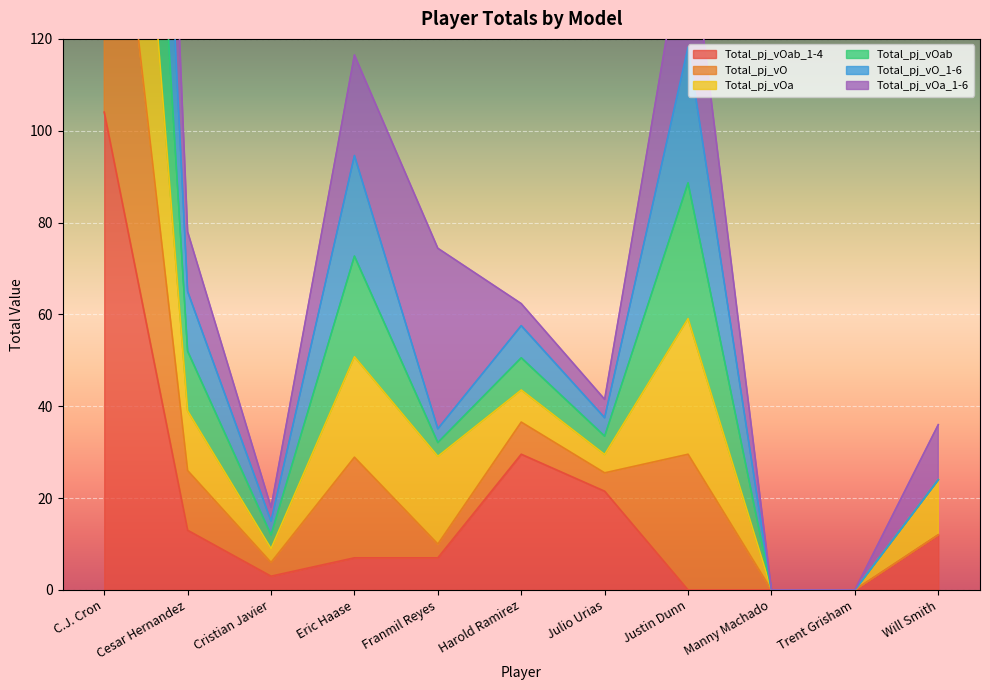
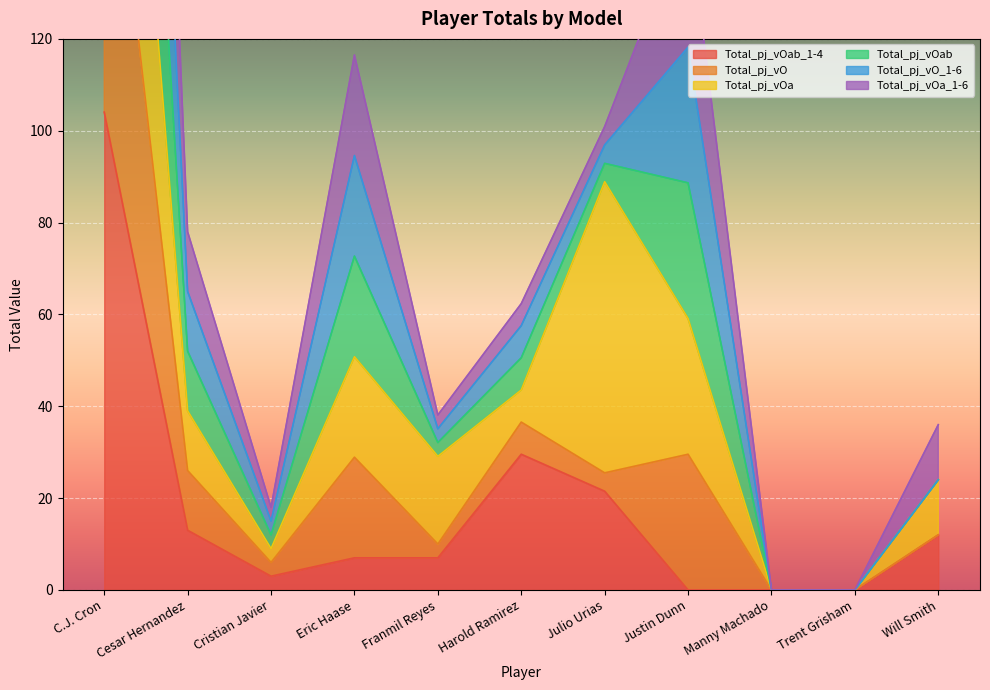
  {
    "Total_pj_vOa": {
      "Cesar Hernandez": 13,
      "Cristian Javier": 3,
      "Eric Haase": 22,
      "Franmil Reyes": 19,
      "Harold Ramirez": 7,
-     "Julio Urias": 4,
+     "Julio Urias": 63,
      "Justin Dunn": 30
    },
    "Total_pj_vOab": {
      "Cesar Hernandez": 13,
      "Cristian Javier": 3,
      "Eric Haase": 22,
      "Franmil Reyes": 3,
      "Harold Ramirez": 7,
      "Julio Urias": 4,
      "Justin Dunn": 30
    },
    "Total_pj_vO_1-6": {
      "Cesar Hernandez": 13,
      "Cristian Javier": 3,
      "Eric Haase": 22,
      "Franmil Reyes": 3,
      "Harold Ramirez": 7,
      "Julio Urias": 4
    },
    "Total_pj_vOa_1-6": {
      "Cesar Hernandez": 13,
      "Cristian Javier": 3,
      "Eric Haase": 22,
-     "Franmil Reyes": 39,
+     "Franmil Reyes": 3,
      "Harold Ramirez": 5,
      "Julio Urias": 4,
      "Will Smith": 12
    }
  }
